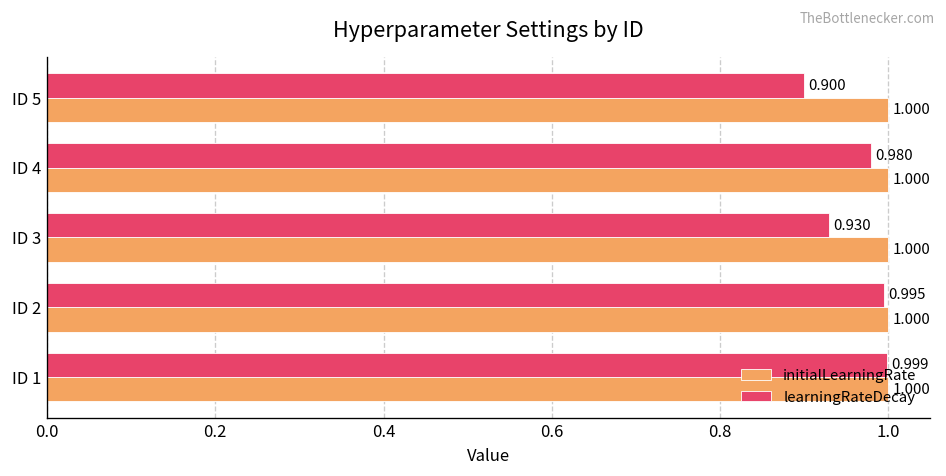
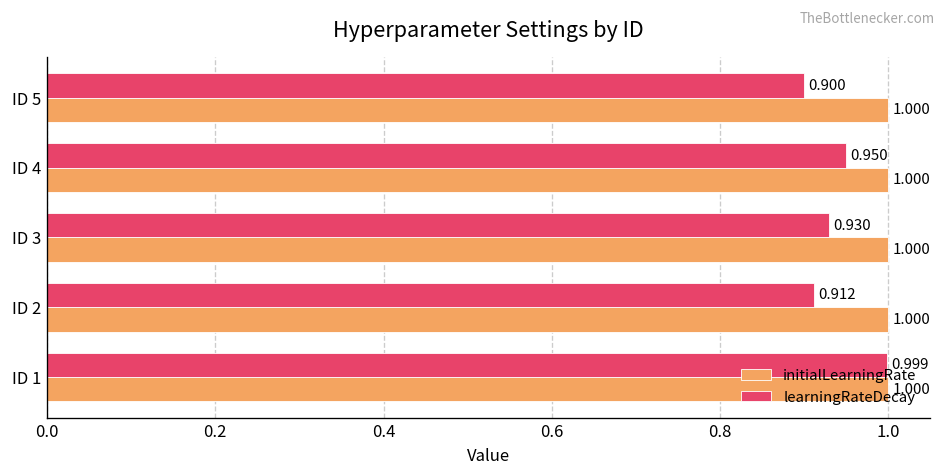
  {
    "initialLearningRate": {
      "ID 5": 1.000,
      "ID 4": 1.000,
      "ID 3": 1.000,
      "ID 2": 1.000,
      "ID 1": 1.000
    },
    "learningRateDecay": {
      "ID 5": 0.900,
-     "ID 4": 0.980,
+     "ID 4": 0.950,
      "ID 3": 0.930,
-     "ID 2": 0.995,
+     "ID 2": 0.912,
      "ID 1": 0.999
    }
  }
